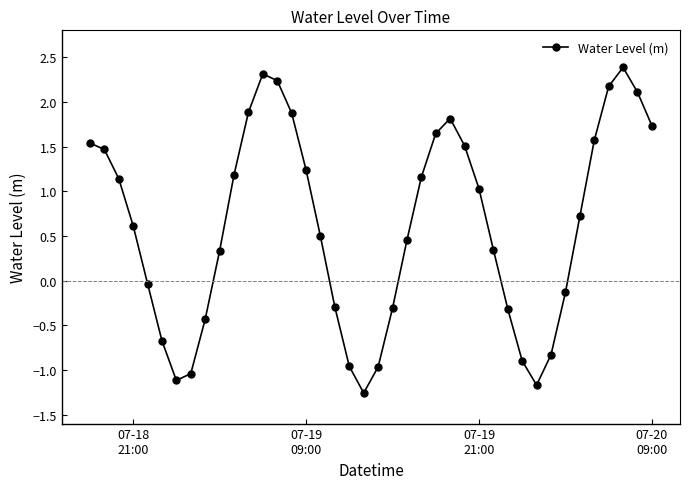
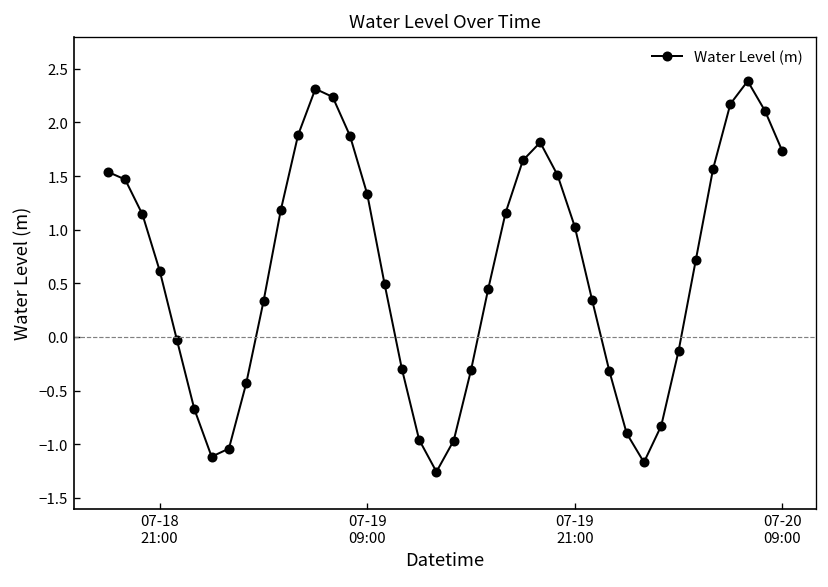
  {
    "07-18 21:00": 0.6,
-   "07-19 09:00": 1.2,
+   "07-19 09:00": 1.3,
    "07-19 21:00": 1.0,
    "07-20 09:00": 1.7
  }
